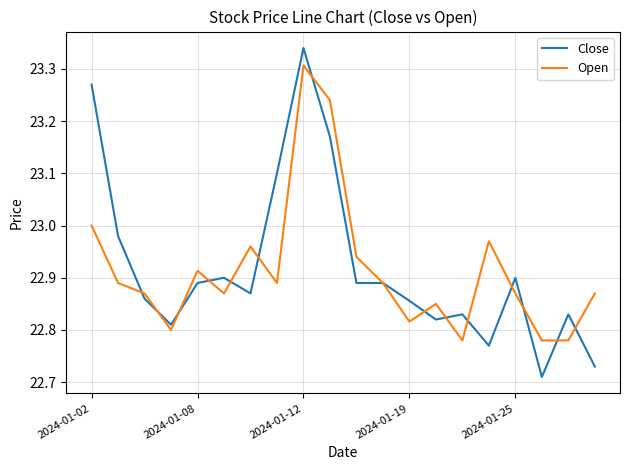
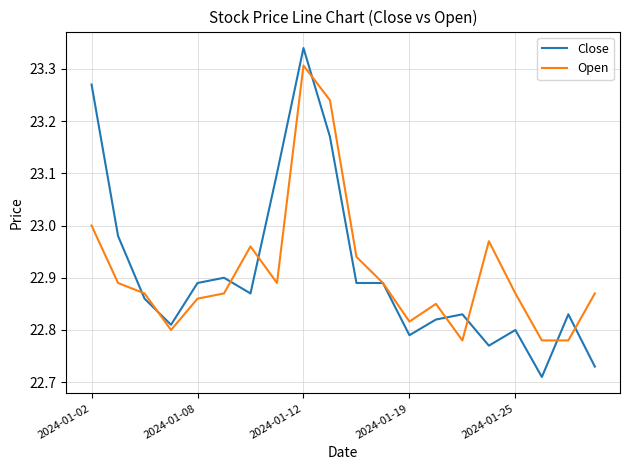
  {
    "Close": {
      "2024-01-02": 23.27,
      "2024-01-08": 22.89,
      "2024-01-12": 23.34,
-     "2024-01-19": 22.86,
-     "2024-01-25": 22.9
+     "2024-01-19": 22.79,
+     "2024-01-25": 22.8
    },
    "Open": {
      "2024-01-02": 23.00,
-     "2024-01-08": 22.91,
+     "2024-01-08": 22.86,
      "2024-01-12": 23.31,
      "2024-01-19": 22.82,
      "2024-01-25": 22.87
    }
  }
